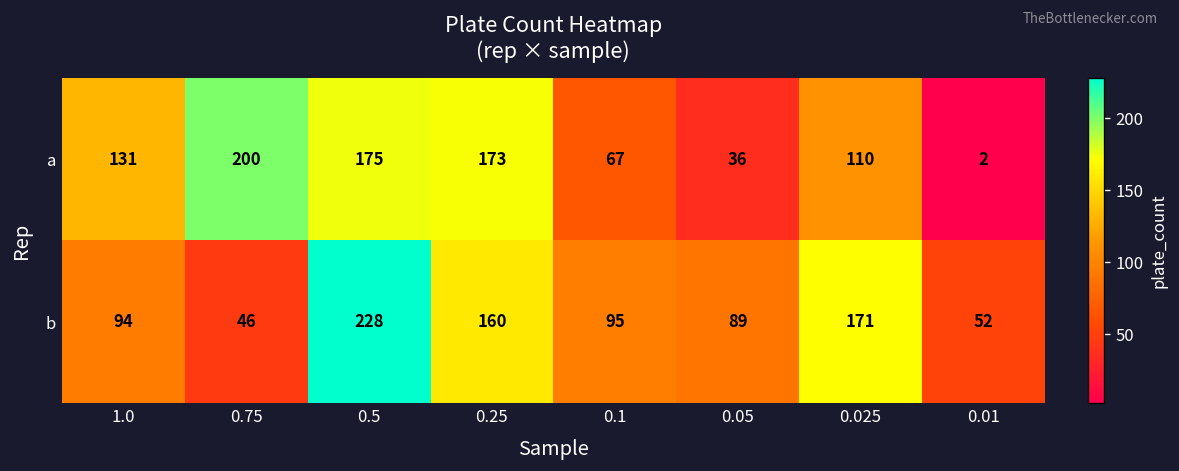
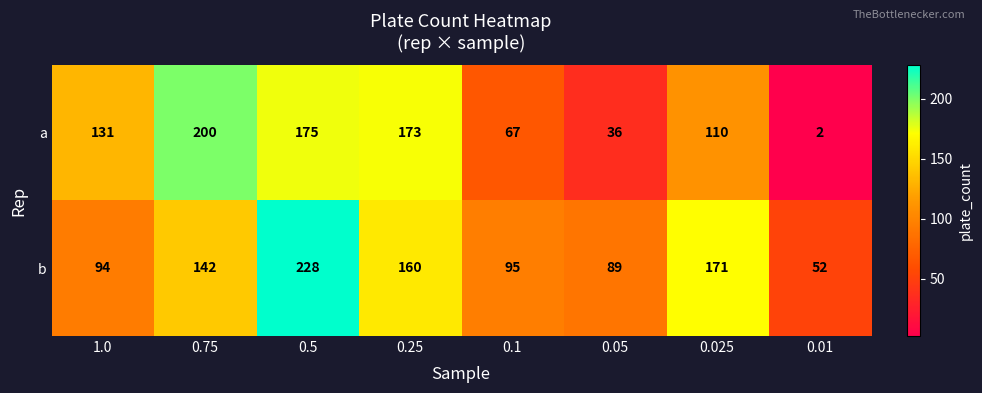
  {
    "a": {
      "1.0": 131,
      "0.75": 200,
      "0.5": 175,
      "0.25": 173,
      "0.1": 67,
      "0.05": 36,
      "0.025": 110,
      "0.01": 2
    },
    "b": {
      "1.0": 94,
-     "0.75": 46,
+     "0.75": 142,
      "0.5": 228,
      "0.25": 160,
      "0.1": 95,
      "0.05": 89,
      "0.025": 171,
      "0.01": 52
    }
  }
